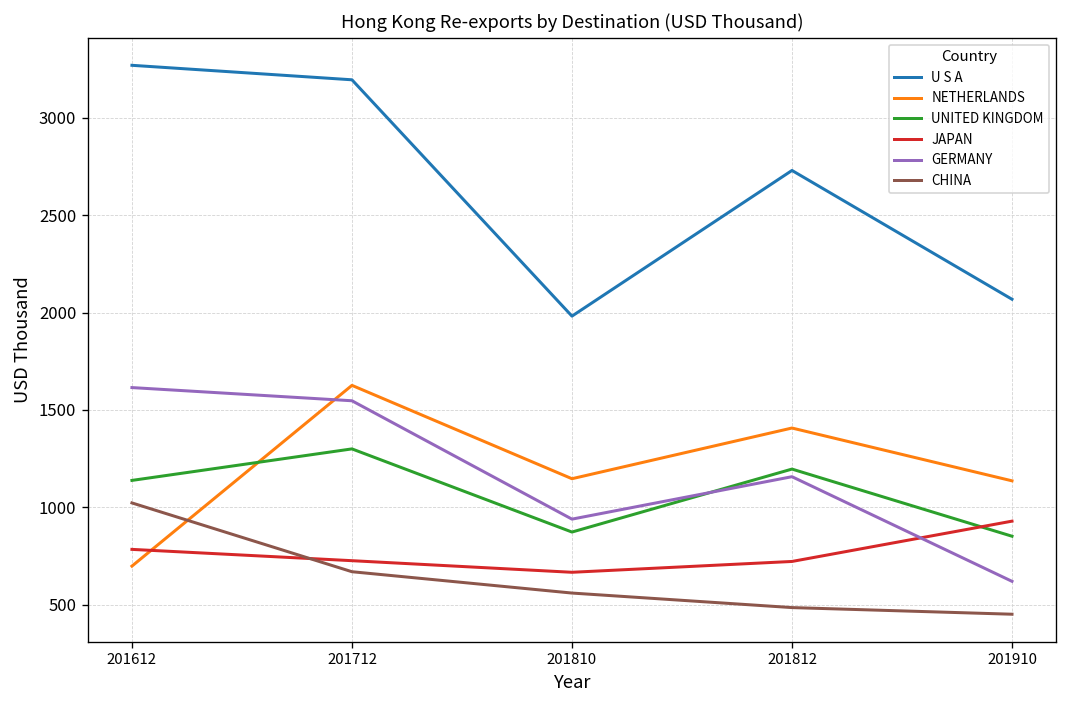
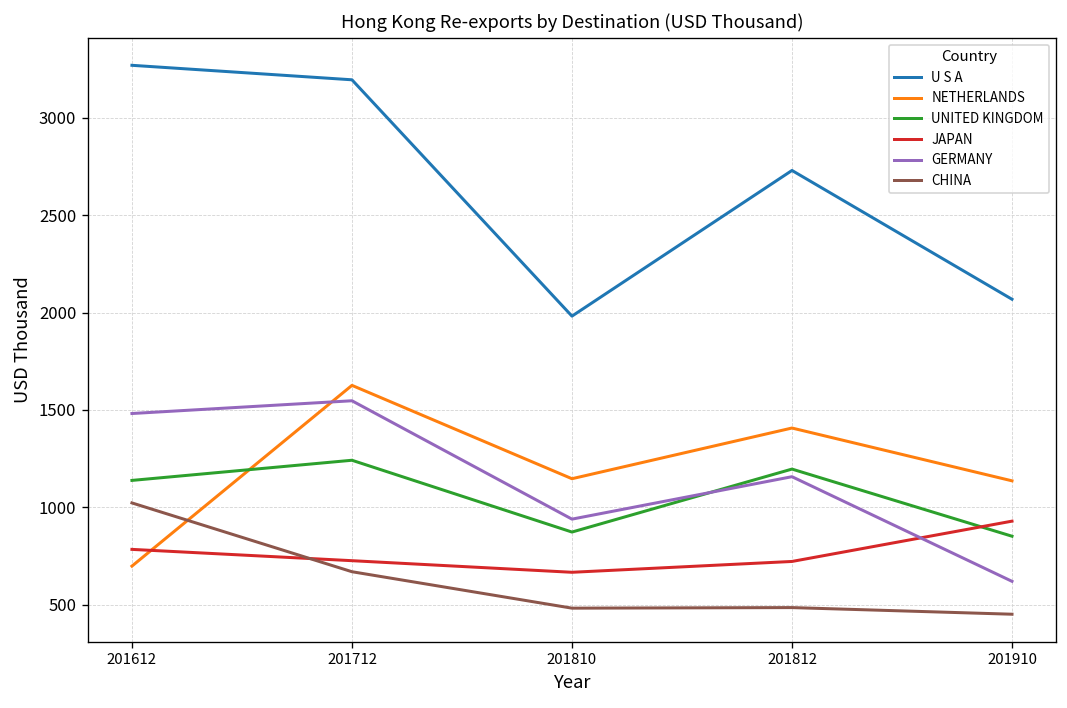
  {
    "U S A": {
      "201612": 3270,
      "201712": 3190,
      "201810": 1980,
      "201812": 2730,
      "201910": 2070
    },
    "NETHERLANDS": {
      "201612": 700,
      "201712": 1630,
      "201810": 1150,
      "201812": 1410,
      "201910": 1140
    },
    "UNITED KINGDOM": {
      "201612": 1140,
-     "201712": 1300,
+     "201712": 1240,
      "201810": 870,
      "201812": 1200,
      "201910": 850
    },
    "JAPAN": {
      "201612": 780,
      "201712": 730,
      "201810": 670,
      "201812": 720,
      "201910": 930
    },
    "GERMANY": {
-     "201612": 1620,
+     "201612": 1480,
      "201712": 1550,
      "201810": 940,
      "201812": 1160,
      "201910": 620
    },
    "CHINA": {
      "201612": 1020,
      "201712": 670,
-     "201810": 560,
+     "201810": 480,
      "201812": 490,
      "201910": 450
    }
  }
